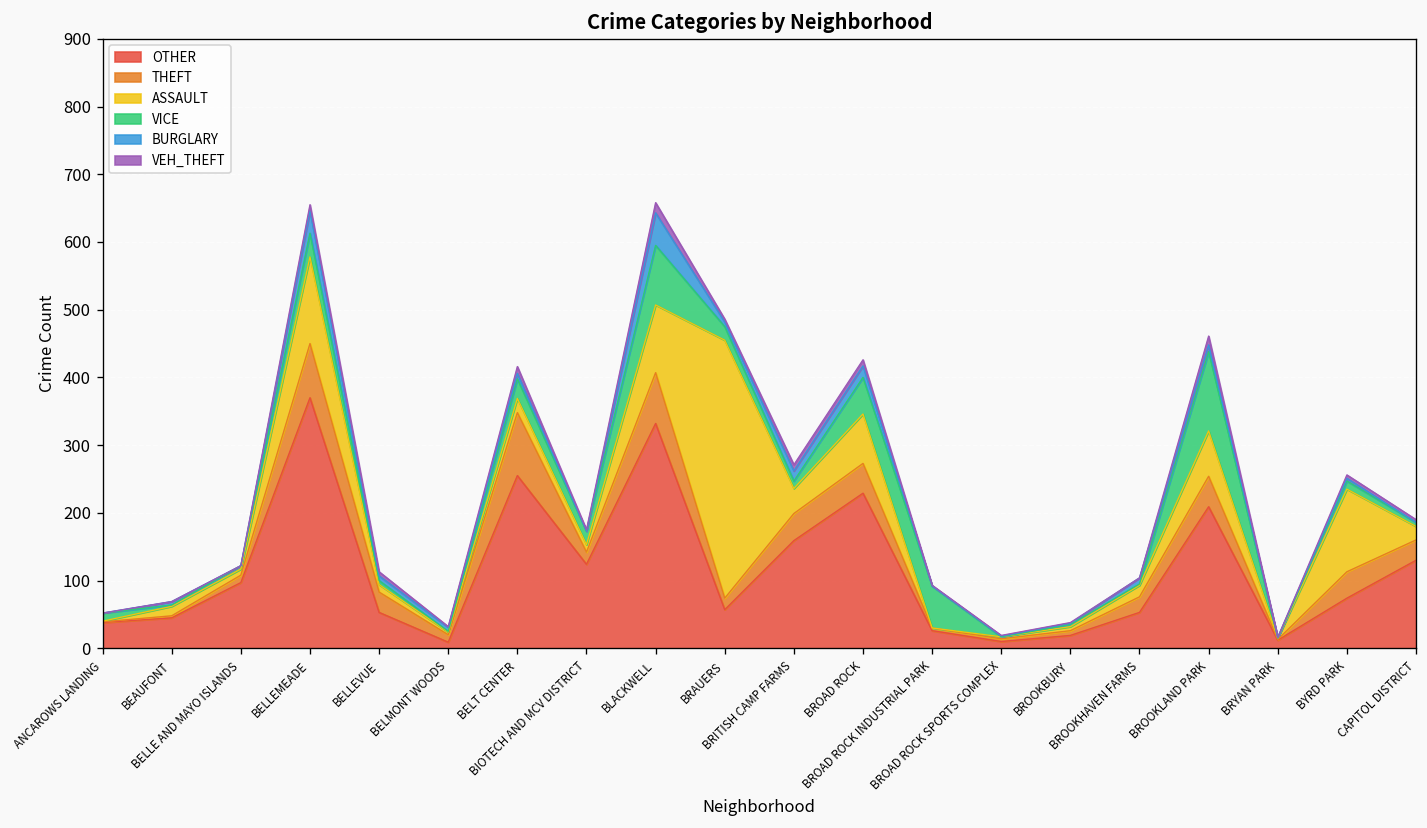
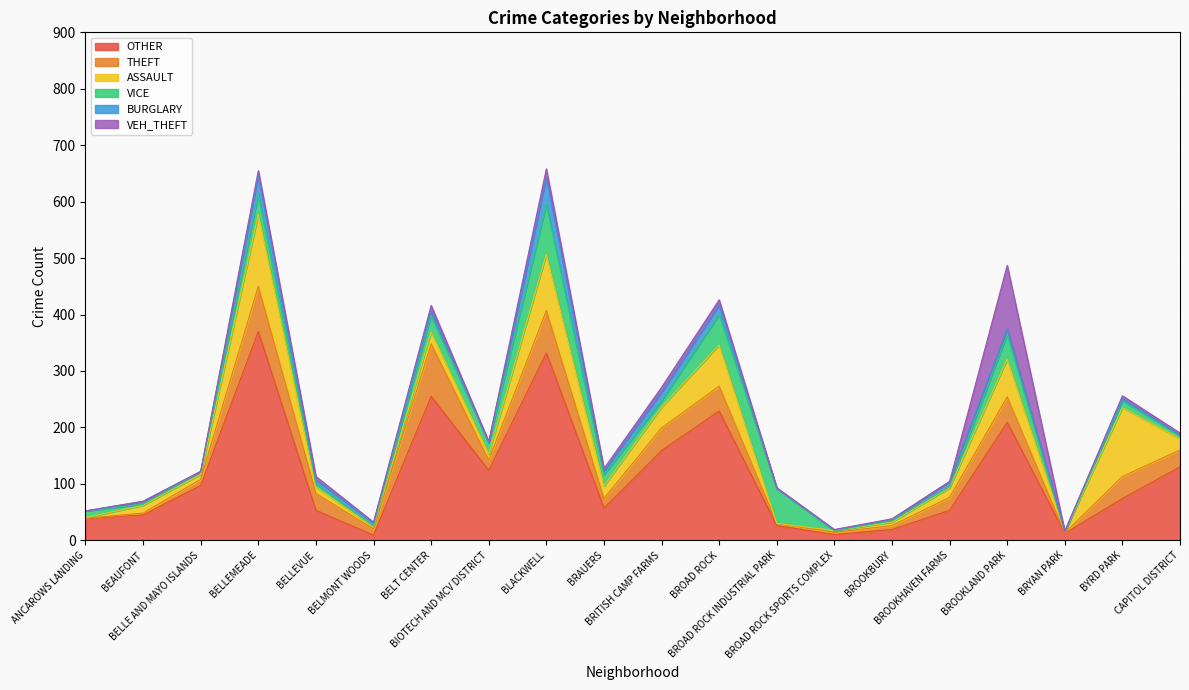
  {
    "ASSAULT": {
      "BELLE AND MAYO ISLANDS": 10,
      "BELLEMEADE": 130,
      "BELLEVUE": 10,
      "BELT CENTER": 20,
      "BIOTECH AND MCV DISTRICT": 10,
      "BLACKWELL": 100,
-     "BRAUERS": 380,
+     "BRAUERS": 20,
      "BRITISH CAMP FARMS": 40,
      "BROAD ROCK": 70,
      "BROOKLAND PARK": 70,
      "BYRD PARK": 120,
      "CAPITOL DISTRICT": 20
    },
    "VICE": {
      "BELLEMEADE": 40,
      "BELLEVUE": 10,
      "BELT CENTER": 30,
      "BLACKWELL": 90,
      "BRAUERS": 20,
      "BRITISH CAMP FARMS": 10,
      "BROAD ROCK": 50,
-     "BROOKLAND PARK": 120
+     "BROOKLAND PARK": 40
    },
    "BURGLARY": {
      "BELLEMEADE": 30,
      "BELLEVUE": 10,
      "BELT CENTER": 10,
      "BLACKWELL": 50,
      "BRITISH CAMP FARMS": 20,
      "BROAD ROCK": 20,
      "BROOKLAND PARK": 10
    },
    "VEH_THEFT": {
      "BELLEMEADE": 10,
      "BELLEVUE": 10,
      "BELT CENTER": 10,
      "BLACKWELL": 20,
      "BRITISH CAMP FARMS": 10,
      "BROAD ROCK": 10,
-     "BROOKLAND PARK": 10,
+     "BROOKLAND PARK": 110,
      "BYRD PARK": 10
    }
  }
